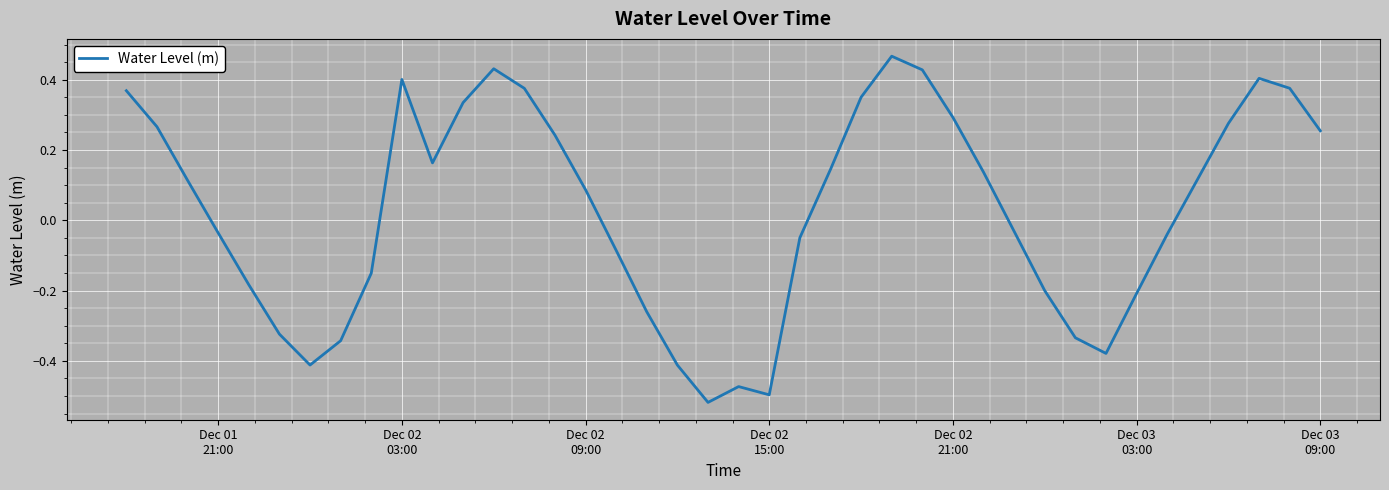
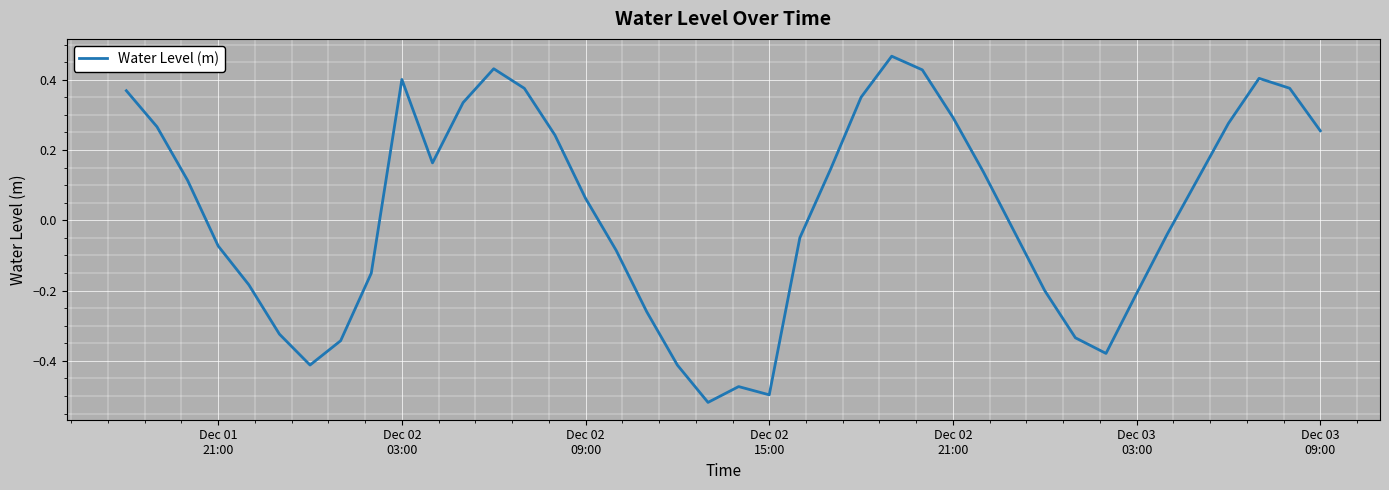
  {
-   "Dec 01 21:00": -0.04,
+   "Dec 01 21:00": -0.07,
    "Dec 02 03:00": 0.40,
-   "Dec 02 09:00": 0.09,
+   "Dec 02 09:00": 0.06,
    "Dec 02 15:00": -0.50,
    "Dec 02 21:00": 0.29,
    "Dec 03 03:00": -0.21,
    "Dec 03 09:00": 0.25
  }
